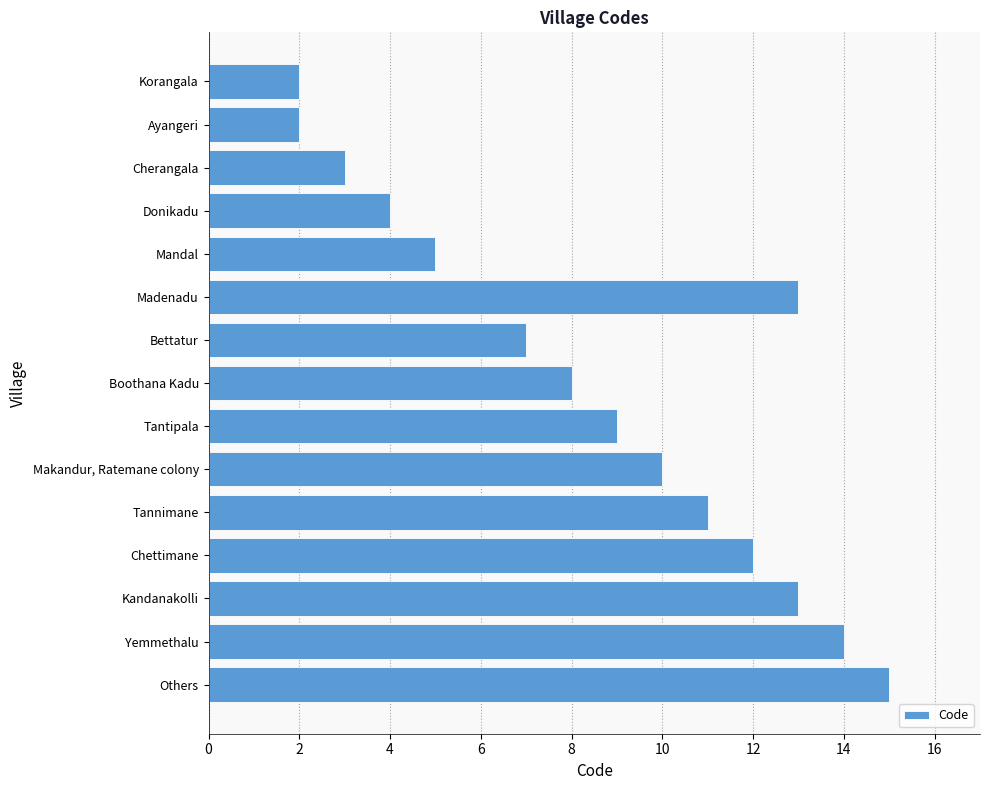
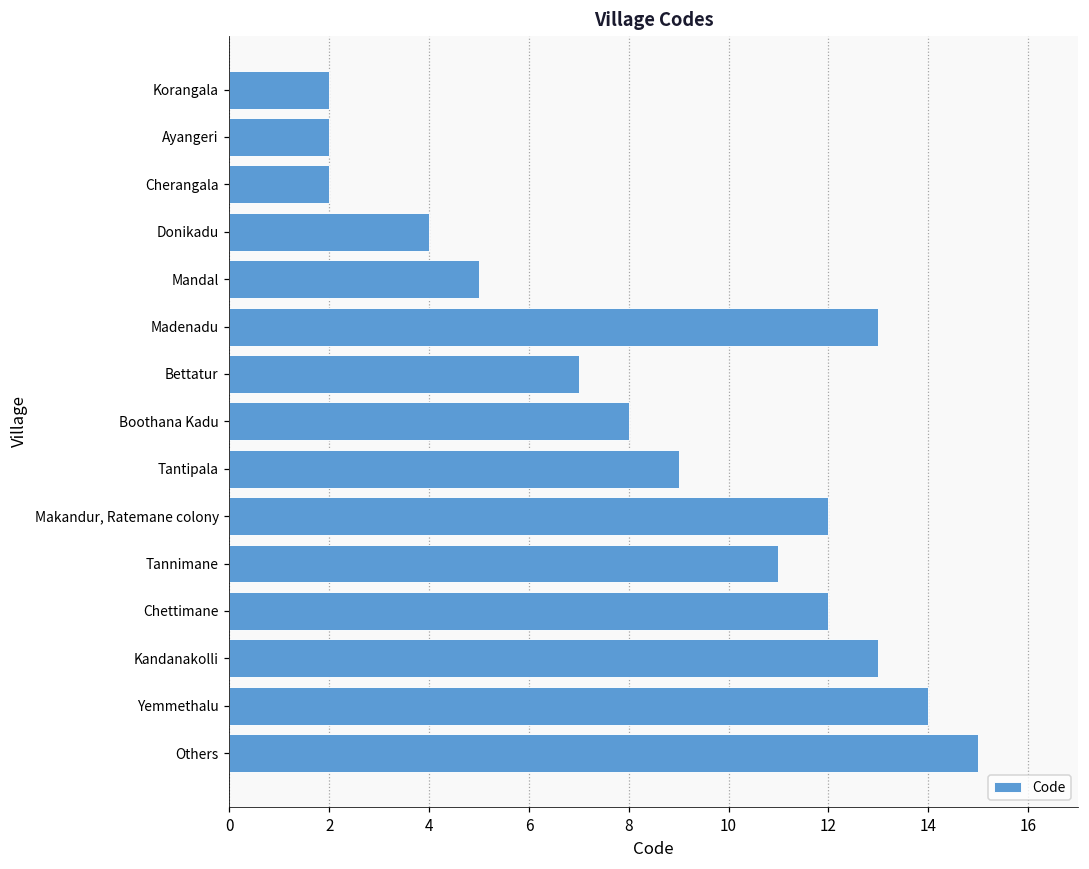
  {
    "Korangala": 2,
    "Ayangeri": 2,
-   "Cherangala": 3,
+   "Cherangala": 2,
    "Donikadu": 4,
    "Mandal": 5,
    "Madenadu": 13,
    "Bettatur": 7,
    "Boothana Kadu": 8,
    "Tantipala": 9,
-   "Makandur, Ratemane colony": 10,
+   "Makandur, Ratemane colony": 12,
    "Tannimane": 11,
    "Chettimane": 12,
    "Kandanakolli": 13,
    "Yemmethalu": 14,
    "Others": 15
  }
